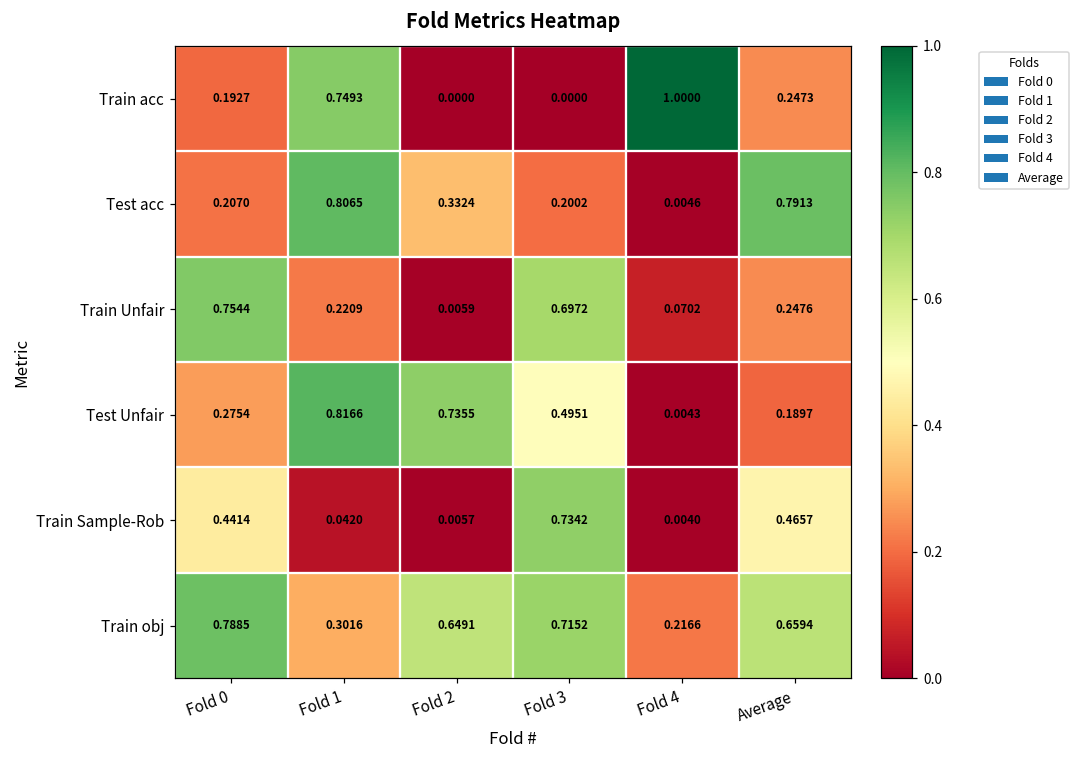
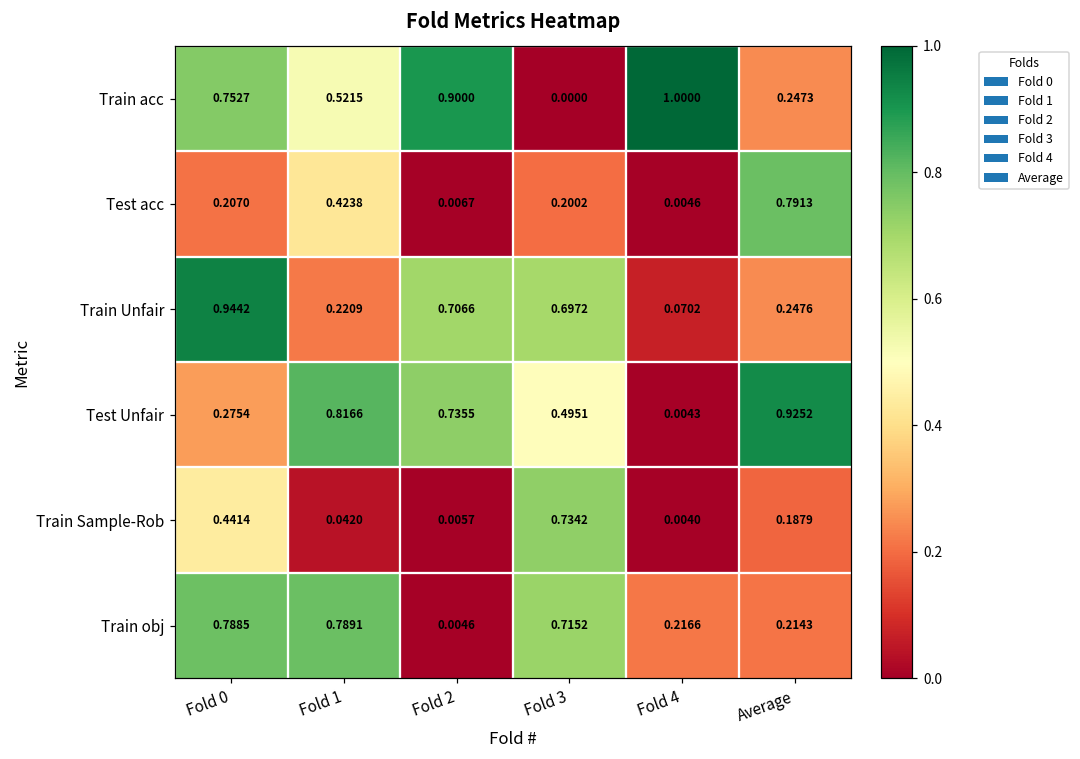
  {
    "Train acc": {
-     "Fold 0": 0.1927,
-     "Fold 1": 0.7493,
-     "Fold 2": 0.0000,
+     "Fold 0": 0.7527,
+     "Fold 1": 0.5215,
+     "Fold 2": 0.9000,
      "Fold 3": 0.0000,
      "Fold 4": 1.0000,
      "Average": 0.2473
    },
    "Test acc": {
      "Fold 0": 0.2070,
-     "Fold 1": 0.8065,
-     "Fold 2": 0.3324,
+     "Fold 1": 0.4238,
+     "Fold 2": 0.0067,
      "Fold 3": 0.2002,
      "Fold 4": 0.0046,
      "Average": 0.7913
    },
    "Train Unfair": {
-     "Fold 0": 0.7544,
+     "Fold 0": 0.9442,
      "Fold 1": 0.2209,
-     "Fold 2": 0.0059,
+     "Fold 2": 0.7066,
      "Fold 3": 0.6972,
      "Fold 4": 0.0702,
      "Average": 0.2476
    },
    "Test Unfair": {
      "Fold 0": 0.2754,
      "Fold 1": 0.8166,
      "Fold 2": 0.7355,
      "Fold 3": 0.4951,
      "Fold 4": 0.0043,
-     "Average": 0.1897
+     "Average": 0.9252
    },
    "Train Sample-Rob": {
      "Fold 0": 0.4414,
      "Fold 1": 0.0420,
      "Fold 2": 0.0057,
      "Fold 3": 0.7342,
      "Fold 4": 0.0040,
-     "Average": 0.4657
+     "Average": 0.1879
    },
    "Train obj": {
      "Fold 0": 0.7885,
-     "Fold 1": 0.3016,
-     "Fold 2": 0.6491,
+     "Fold 1": 0.7891,
+     "Fold 2": 0.0046,
      "Fold 3": 0.7152,
      "Fold 4": 0.2166,
-     "Average": 0.6594
+     "Average": 0.2143
    }
  }
